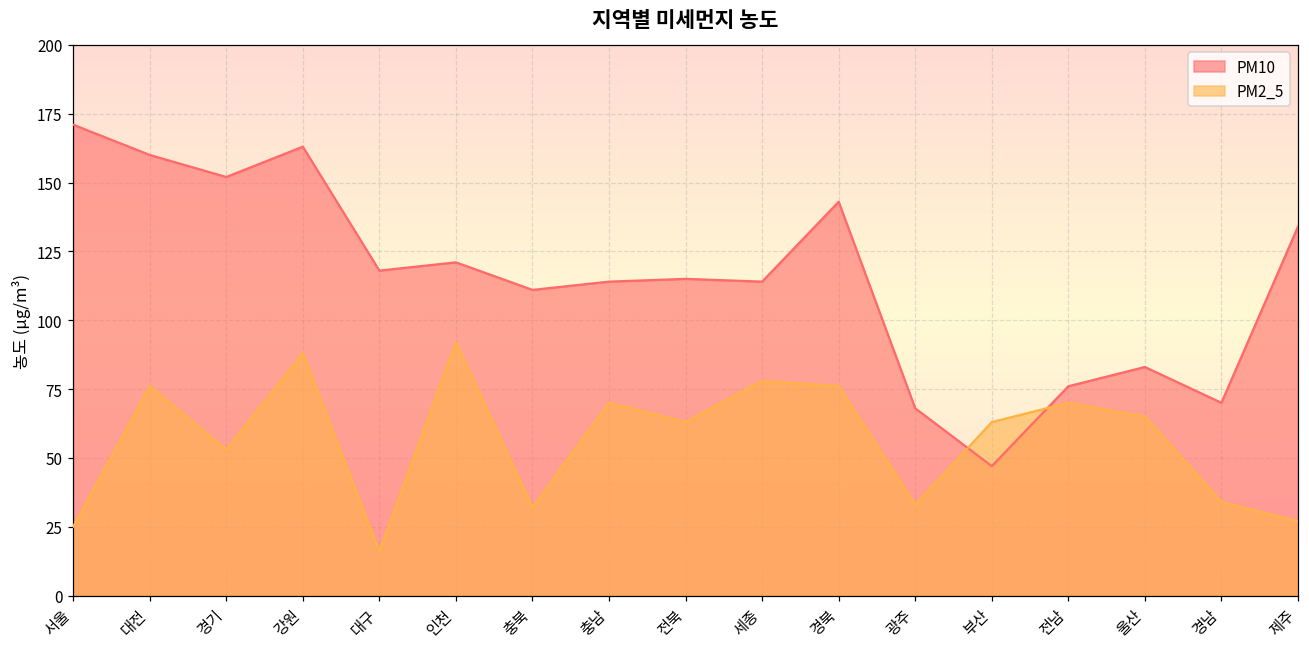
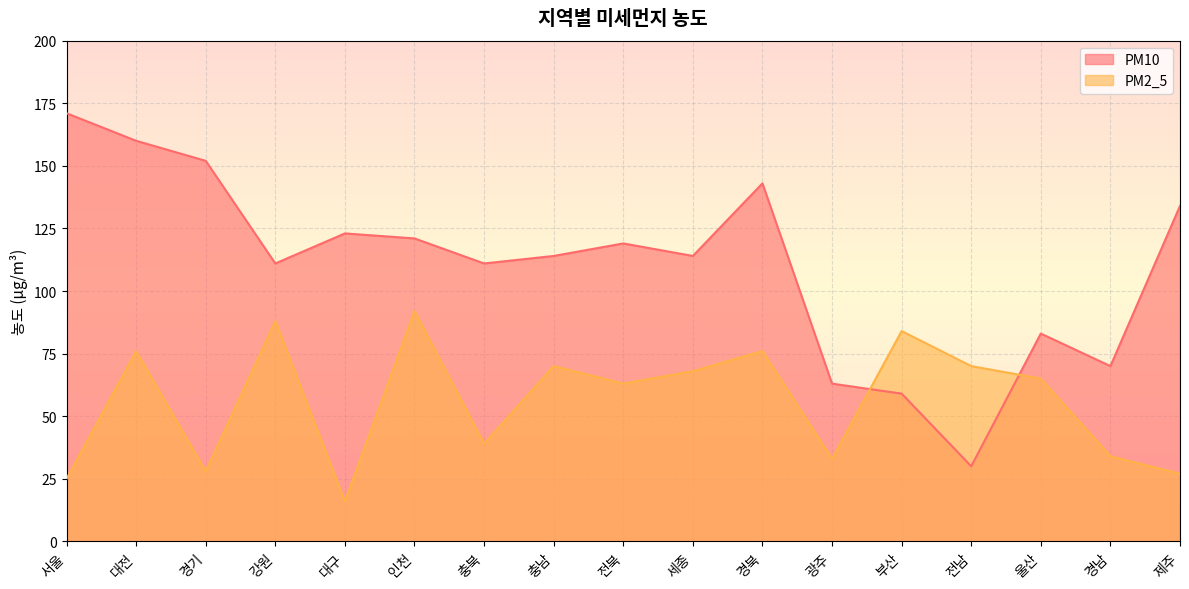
  {
    "PM10": {
      "서울": 171,
      "대전": 160,
      "경기": 152,
-     "강원": 163,
-     "대구": 118,
+     "강원": 111,
+     "대구": 123,
      "인천": 121,
      "충북": 111,
      "충남": 114,
-     "전북": 115,
+     "전북": 119,
      "세종": 114,
      "경북": 143,
-     "광주": 68,
-     "부산": 47,
-     "전남": 76,
+     "광주": 63,
+     "부산": 59,
+     "전남": 30,
      "울산": 83,
      "경남": 70,
      "제주": 134
    },
    "PM2_5": {
      "서울": 25,
      "대전": 76,
-     "경기": 53,
+     "경기": 28,
      "강원": 88,
      "대구": 16,
      "인천": 92,
-     "충북": 32,
+     "충북": 39,
      "충남": 70,
      "전북": 63,
-     "세종": 78,
+     "세종": 68,
      "경북": 76,
      "광주": 33,
-     "부산": 63,
+     "부산": 84,
      "전남": 70,
      "울산": 65,
      "경남": 34,
      "제주": 27
    }
  }
